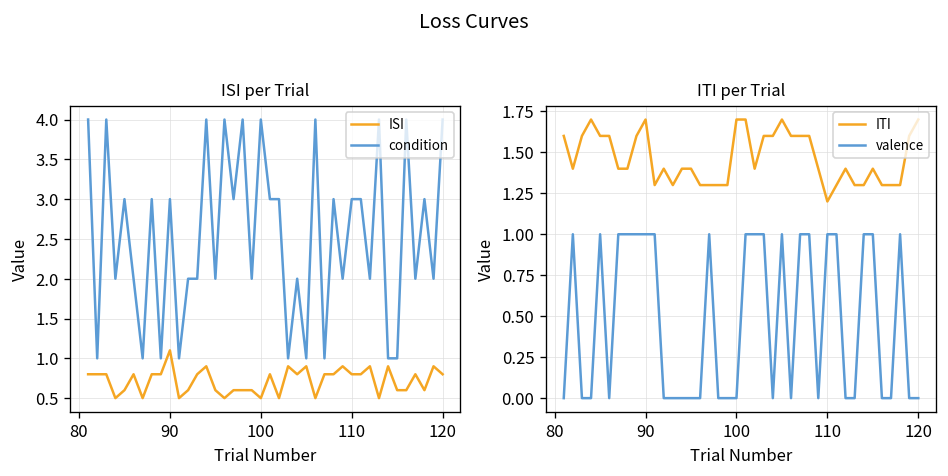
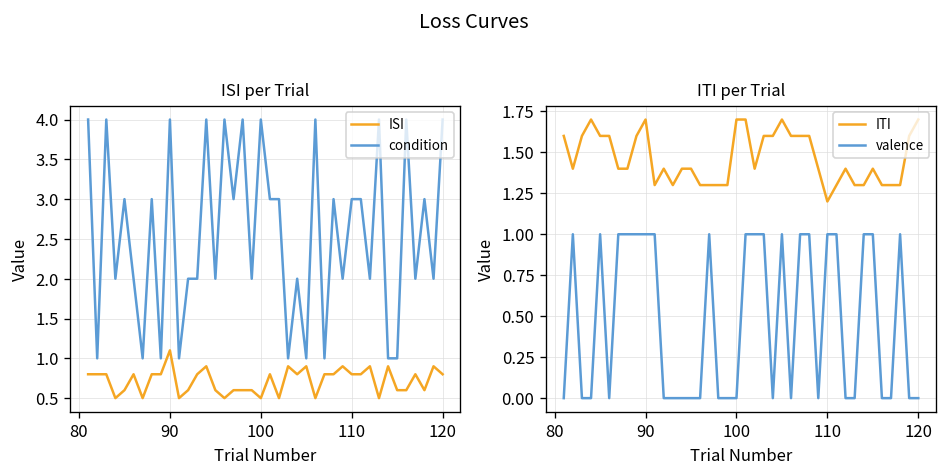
  {
    "ISI per Trial": {
      "ISI": {
        "90": 1.1,
        "100": 0.5,
        "110": 0.8,
        "120": 0.8
      },
      "condition": {
-       "90": 3,
+       "90": 4,
        "100": 4,
        "110": 3
      }
    },
    "ITI per Trial": {
      "ITI": {
        "90": 1.70,
        "100": 1.70,
        "110": 1.20
      },
      "valence": {
        "90": 1.00,
        "100": 0.00,
        "110": 1.00,
        "120": 0.00
      }
    }
  }
